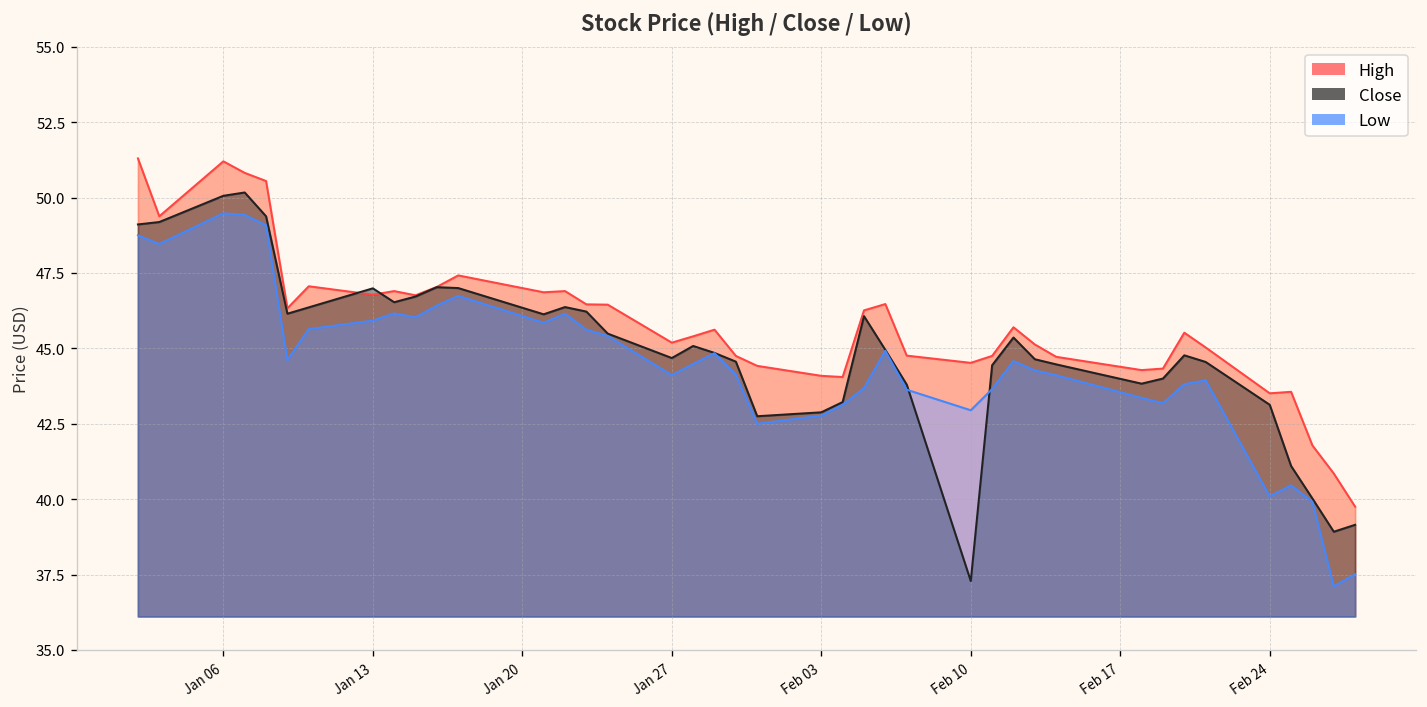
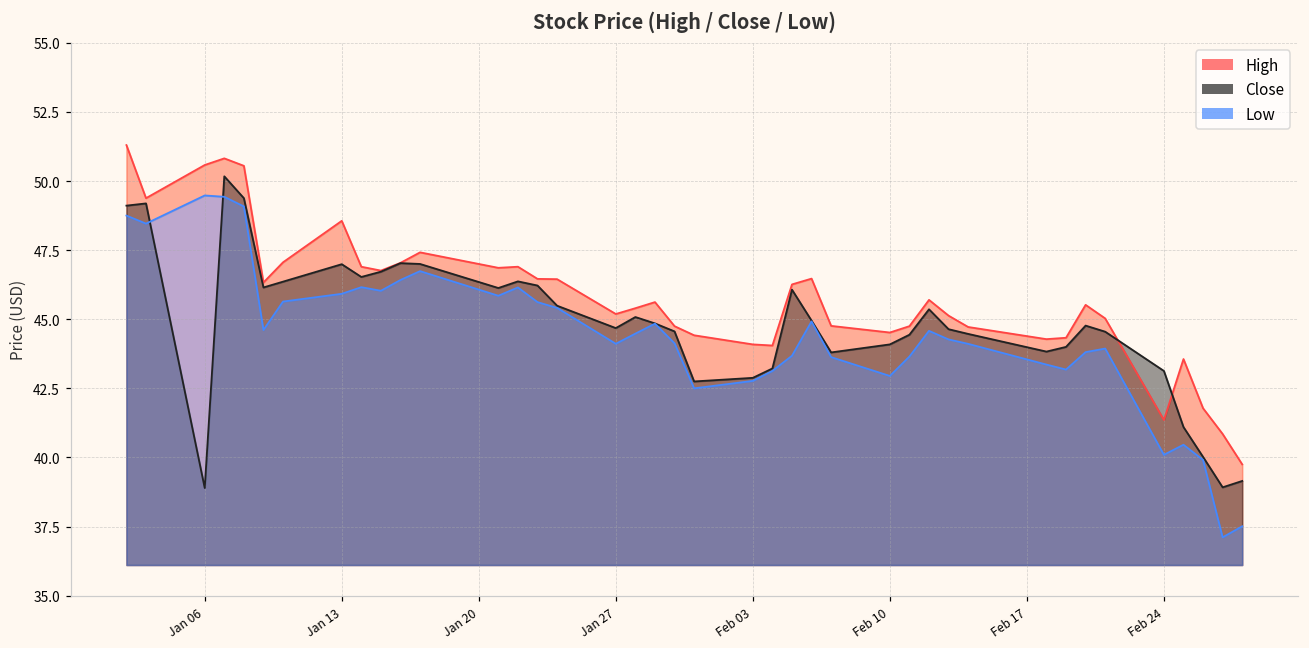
  {
    "High": {
-     "Jan 06": 51.2,
-     "Jan 13": 46.8,
+     "Jan 06": 50.6,
+     "Jan 13": 48.6,
      "Jan 27": 45.2,
      "Feb 03": 44.1,
      "Feb 10": 44.5,
-     "Feb 24": 43.5
+     "Feb 24": 41.4
    },
    "Close": {
-     "Jan 06": 50.1,
+     "Jan 06": 38.9,
      "Jan 13": 47.0,
      "Jan 27": 44.7,
      "Feb 03": 42.9,
-     "Feb 10": 37.3,
+     "Feb 10": 44.1,
      "Feb 24": 43.1
    },
    "Low": {
      "Jan 06": 49.5,
      "Jan 13": 45.9,
      "Jan 27": 44.1,
      "Feb 03": 42.8,
      "Feb 10": 42.9,
      "Feb 24": 40.1
    }
  }
